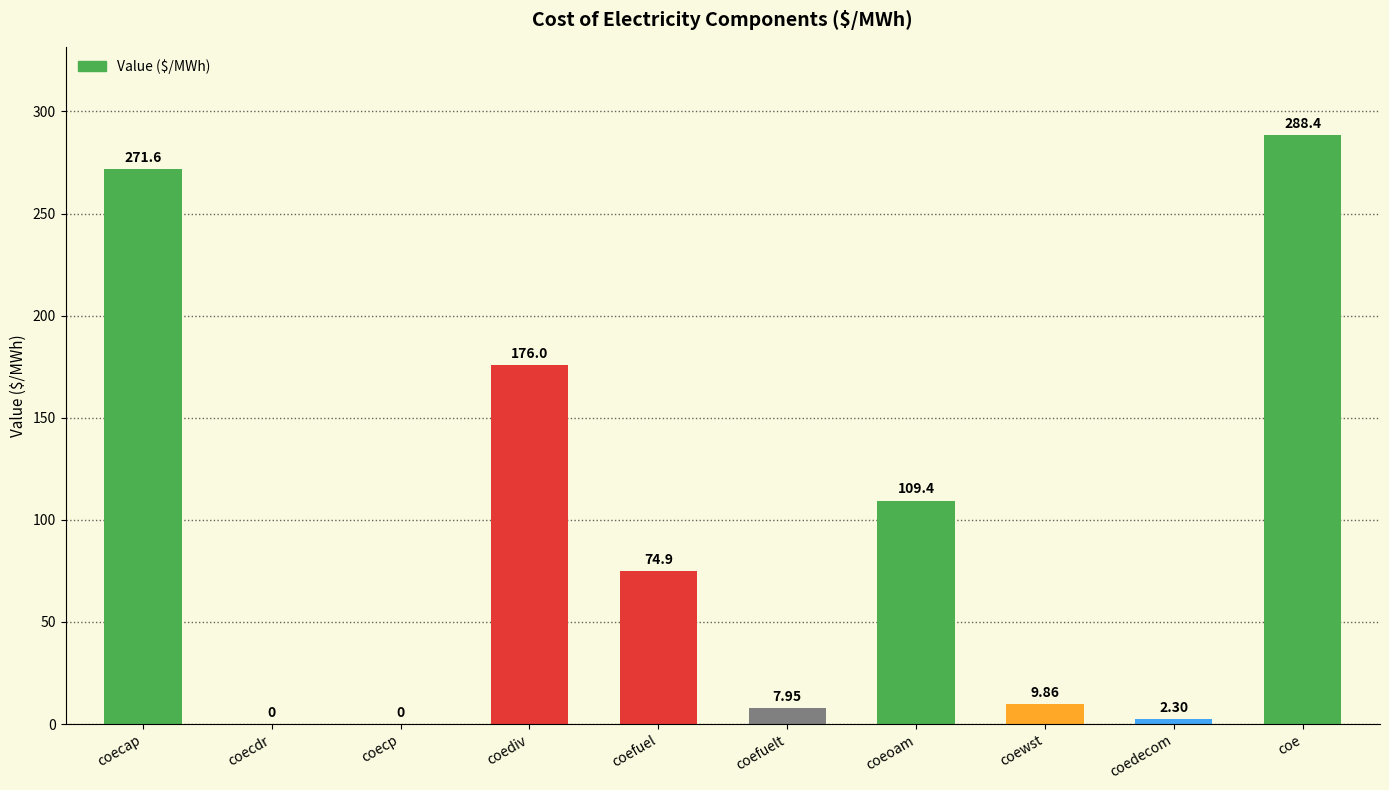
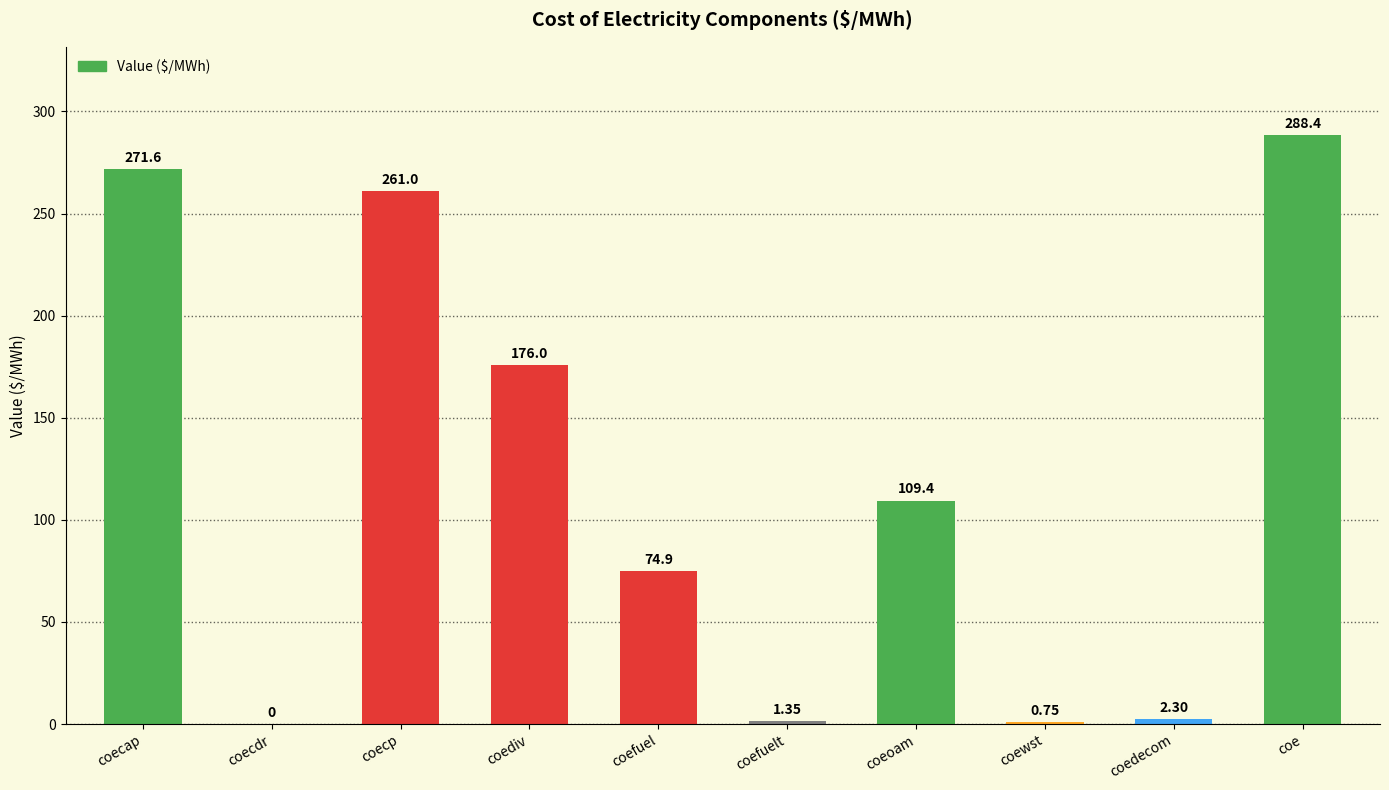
  {
    "coecap": 271.6,
    "coecdr": 0,
-   "coecp": 0,
+   "coecp": 261.0,
    "coediv": 176.0,
    "coefuel": 74.9,
-   "coefuelt": 7.95,
+   "coefuelt": 1.35,
    "coeoam": 109.4,
-   "coewst": 9.86,
+   "coewst": 0.75,
    "coedecom": 2.30,
    "coe": 288.4
  }
